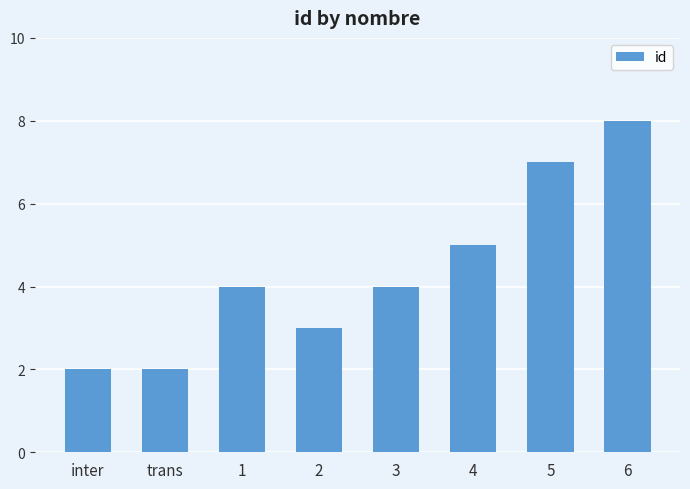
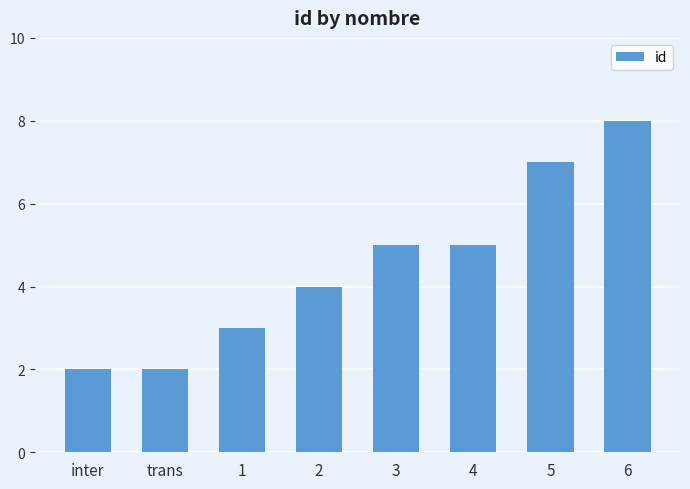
  {
    "inter": 2,
    "trans": 2,
-   "1": 4,
-   "2": 3,
-   "3": 4,
+   "1": 3,
+   "2": 4,
+   "3": 5,
    "4": 5,
    "5": 7,
    "6": 8
  }
